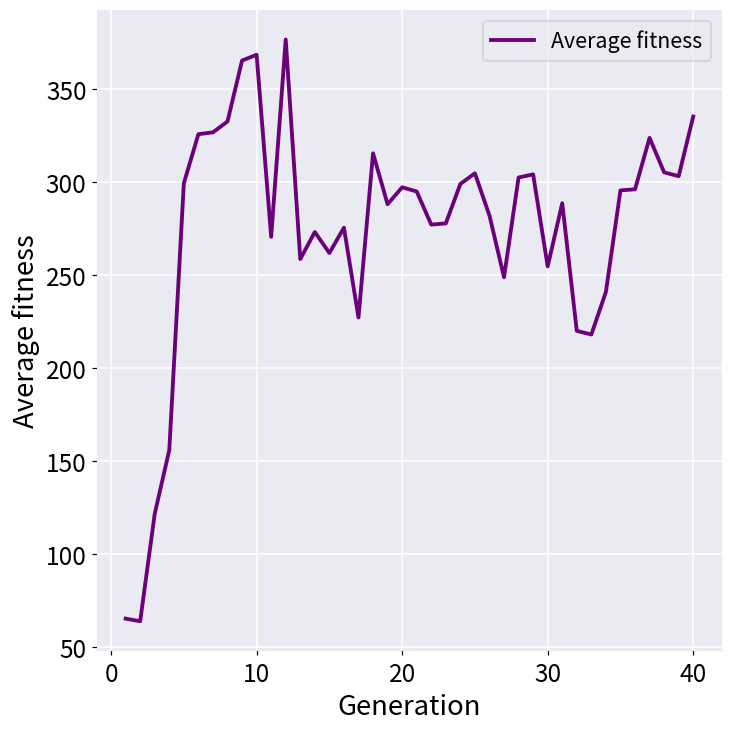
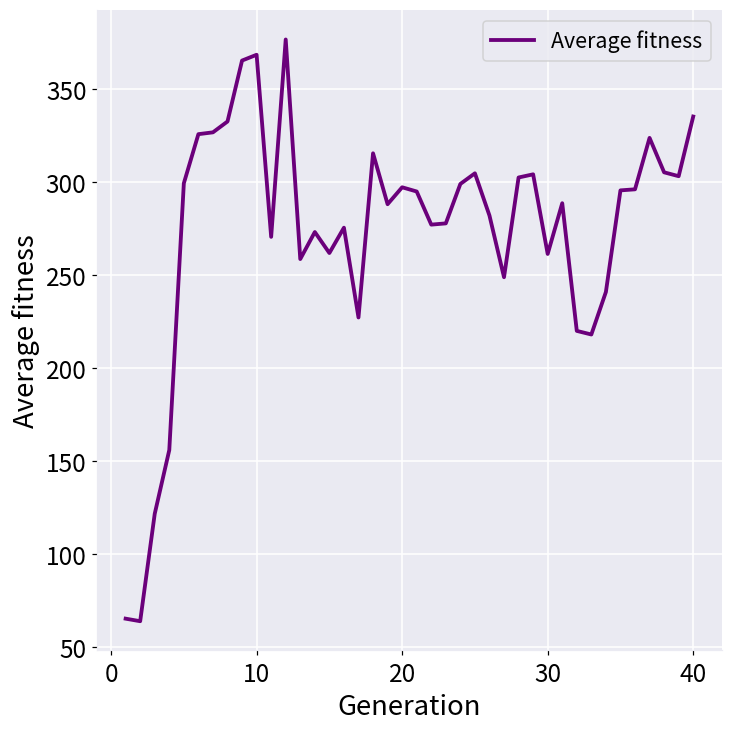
  {
    "10": 368,
    "20": 297,
-   "30": 255,
+   "30": 261,
    "40": 335
  }
